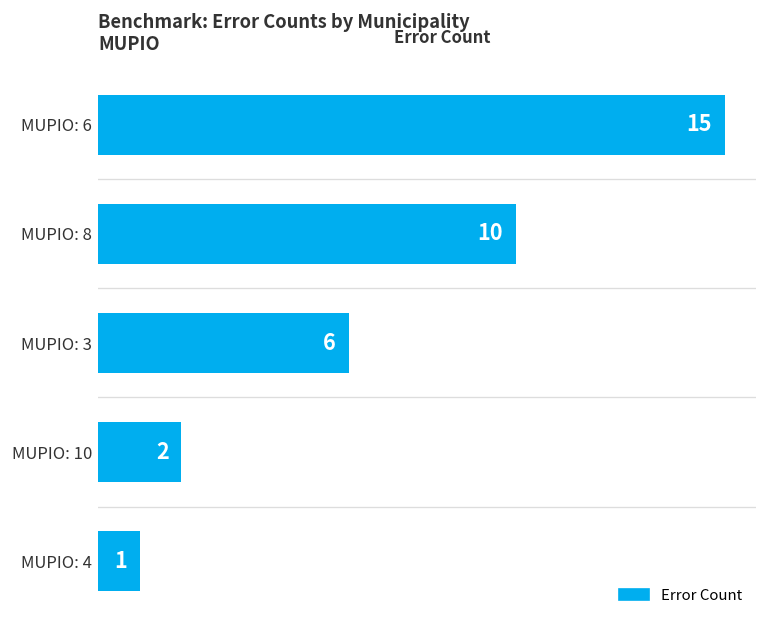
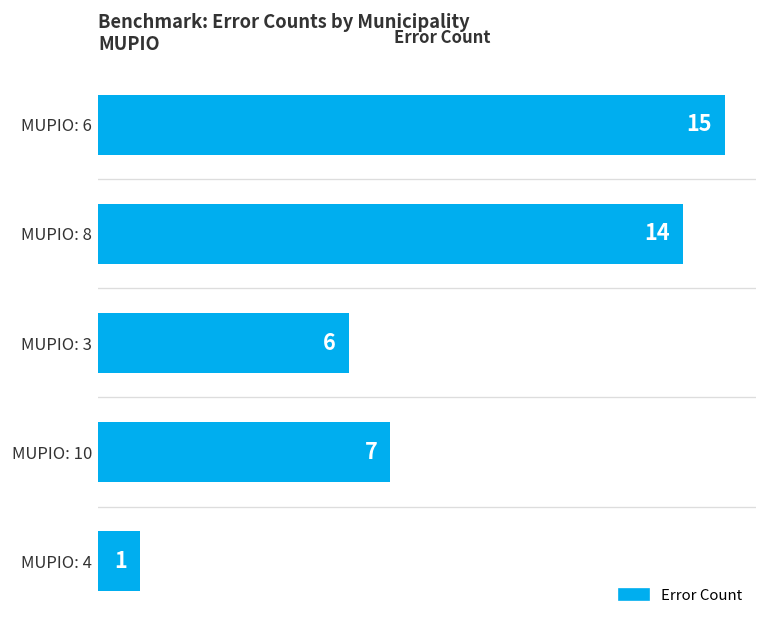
  {
    "MUPIO: 6": 15,
-   "MUPIO: 8": 10,
+   "MUPIO: 8": 14,
    "MUPIO: 3": 6,
-   "MUPIO: 10": 2,
+   "MUPIO: 10": 7,
    "MUPIO: 4": 1
  }
